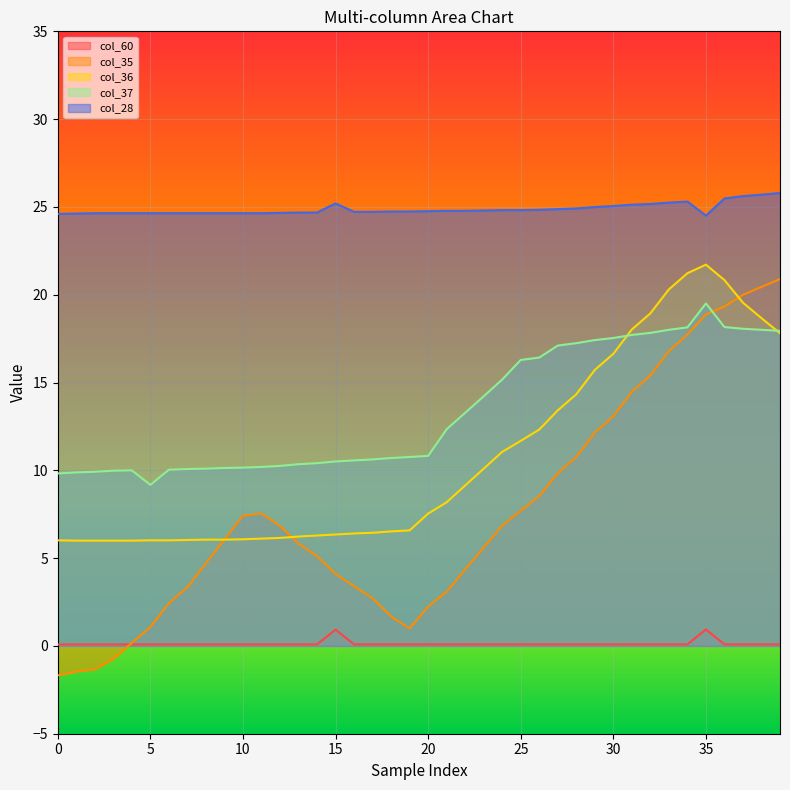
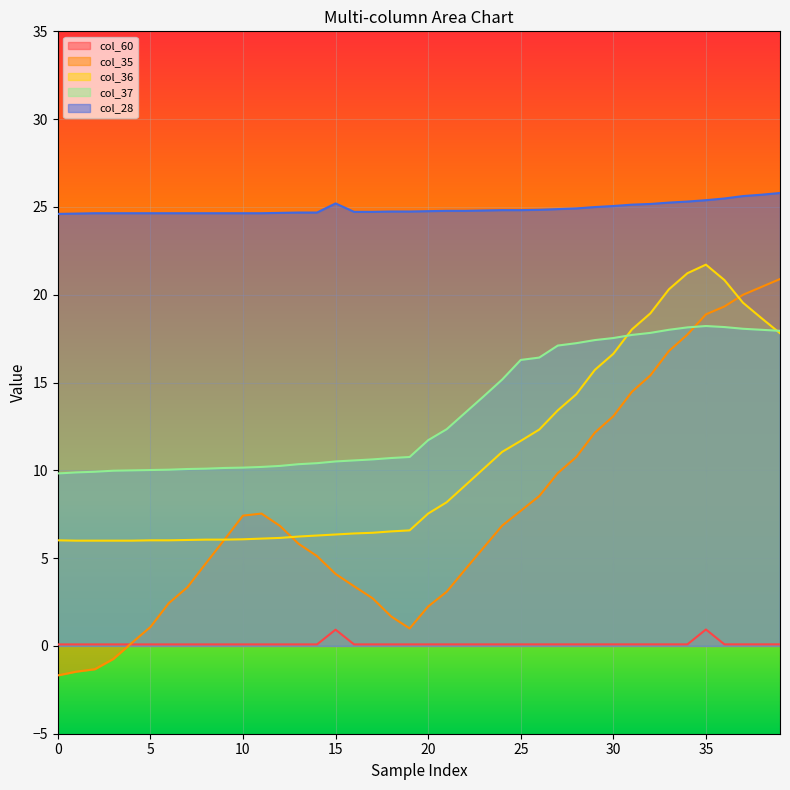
  {
    "col_60": {
      "5": 0.1,
      "10": 0.1,
      "15": 0.9,
      "20": 0.1,
      "25": 0.1,
      "30": 0.1,
      "35": 0.9
    },
    "col_37": {
      "0": 9.8,
-     "5": 9.2,
+     "5": 10.0,
      "10": 10.2,
      "15": 10.5,
-     "20": 10.8,
+     "20": 11.7,
      "25": 16.3,
      "30": 17.5,
-     "35": 19.5
+     "35": 18.2
    },
    "col_28": {
      "0": 24.6,
      "5": 24.6,
      "10": 24.6,
      "15": 25.2,
      "20": 24.8,
      "25": 24.8,
      "30": 25.1,
-     "35": 24.5
+     "35": 25.4
    }
  }
